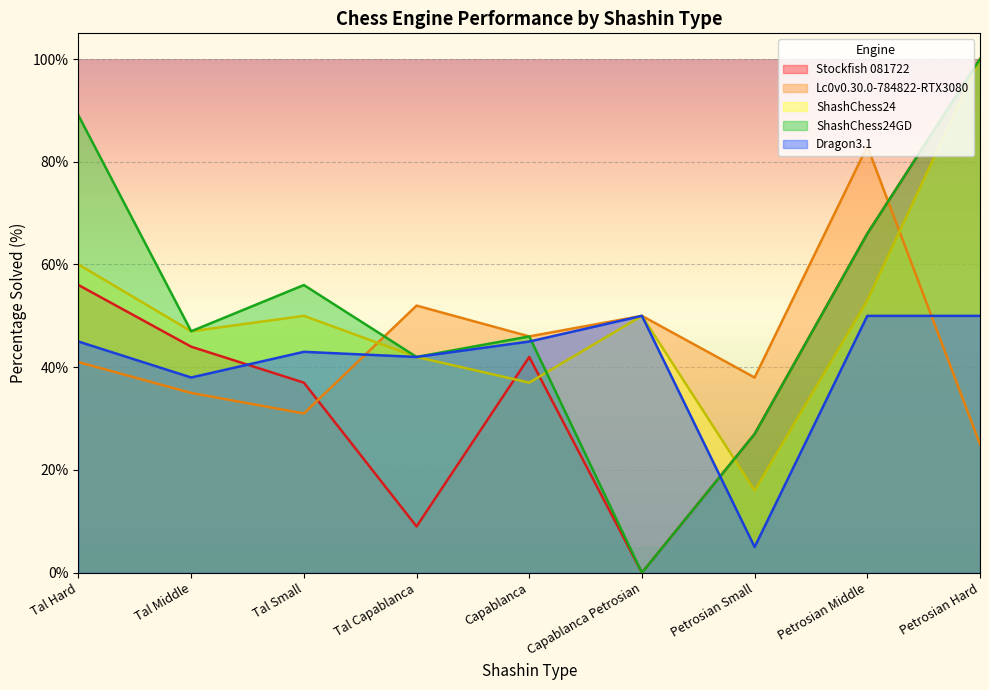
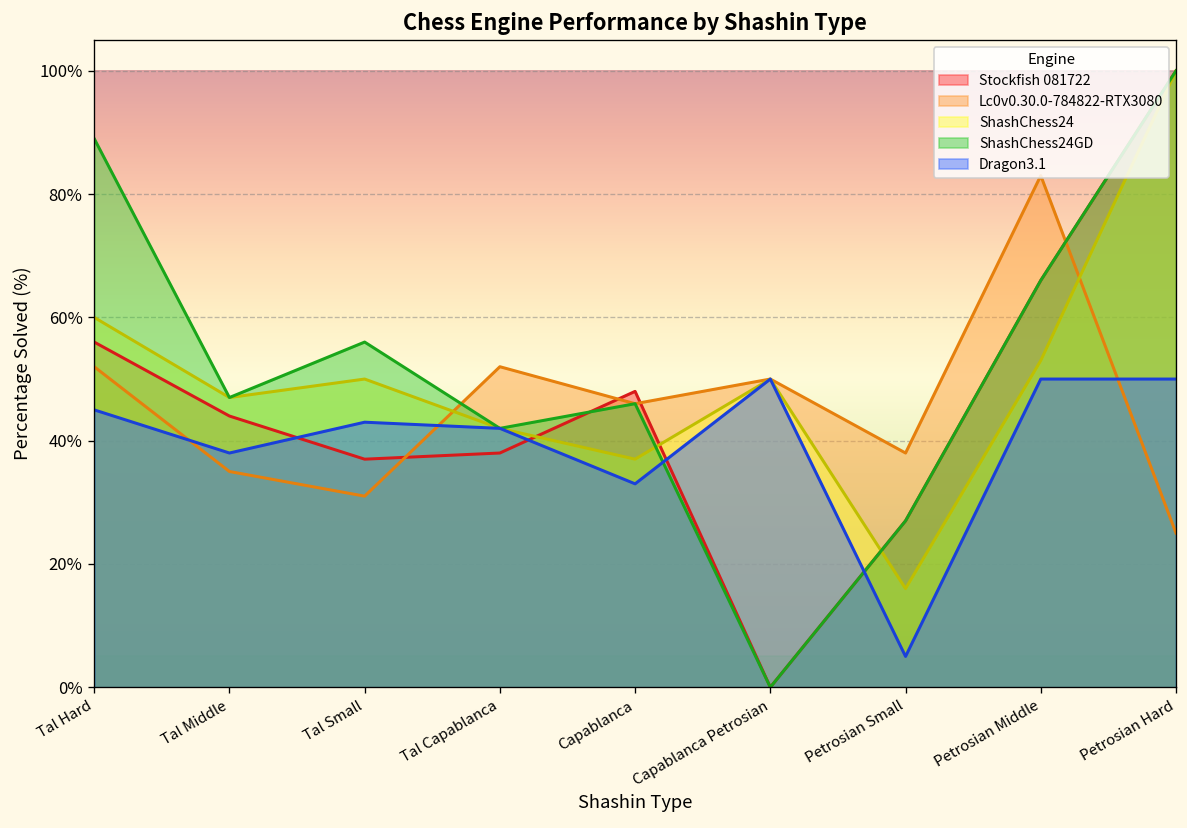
  {
    "Stockfish 081722": {
      "Tal Hard": "56%",
      "Tal Middle": "44%",
      "Tal Small": "37%",
-     "Tal Capablanca": "9%",
-     "Capablanca": "42%"
+     "Tal Capablanca": "38%",
+     "Capablanca": "48%"
    },
    "Lc0v0.30.0-784822-RTX3080": {
-     "Tal Hard": "41%",
+     "Tal Hard": "52%",
      "Tal Middle": "35%",
      "Tal Small": "31%",
      "Tal Capablanca": "52%",
      "Petrosian Small": "38%",
      "Petrosian Hard": "25%"
    },
    "ShashChess24": {
      "Tal Hard": "60%",
      "Tal Small": "50%",
      "Capablanca": "37%",
      "Petrosian Small": "16%",
      "Petrosian Middle": "53%"
    },
    "ShashChess24GD": {
      "Tal Hard": "89%",
      "Tal Small": "56%"
    },
    "Dragon3.1": {
      "Tal Hard": "45%",
      "Tal Middle": "38%",
      "Tal Small": "43%",
-     "Capablanca": "45%",
+     "Capablanca": "33%",
      "Petrosian Small": "5%",
      "Petrosian Middle": "50%",
      "Petrosian Hard": "50%"
    }
  }
